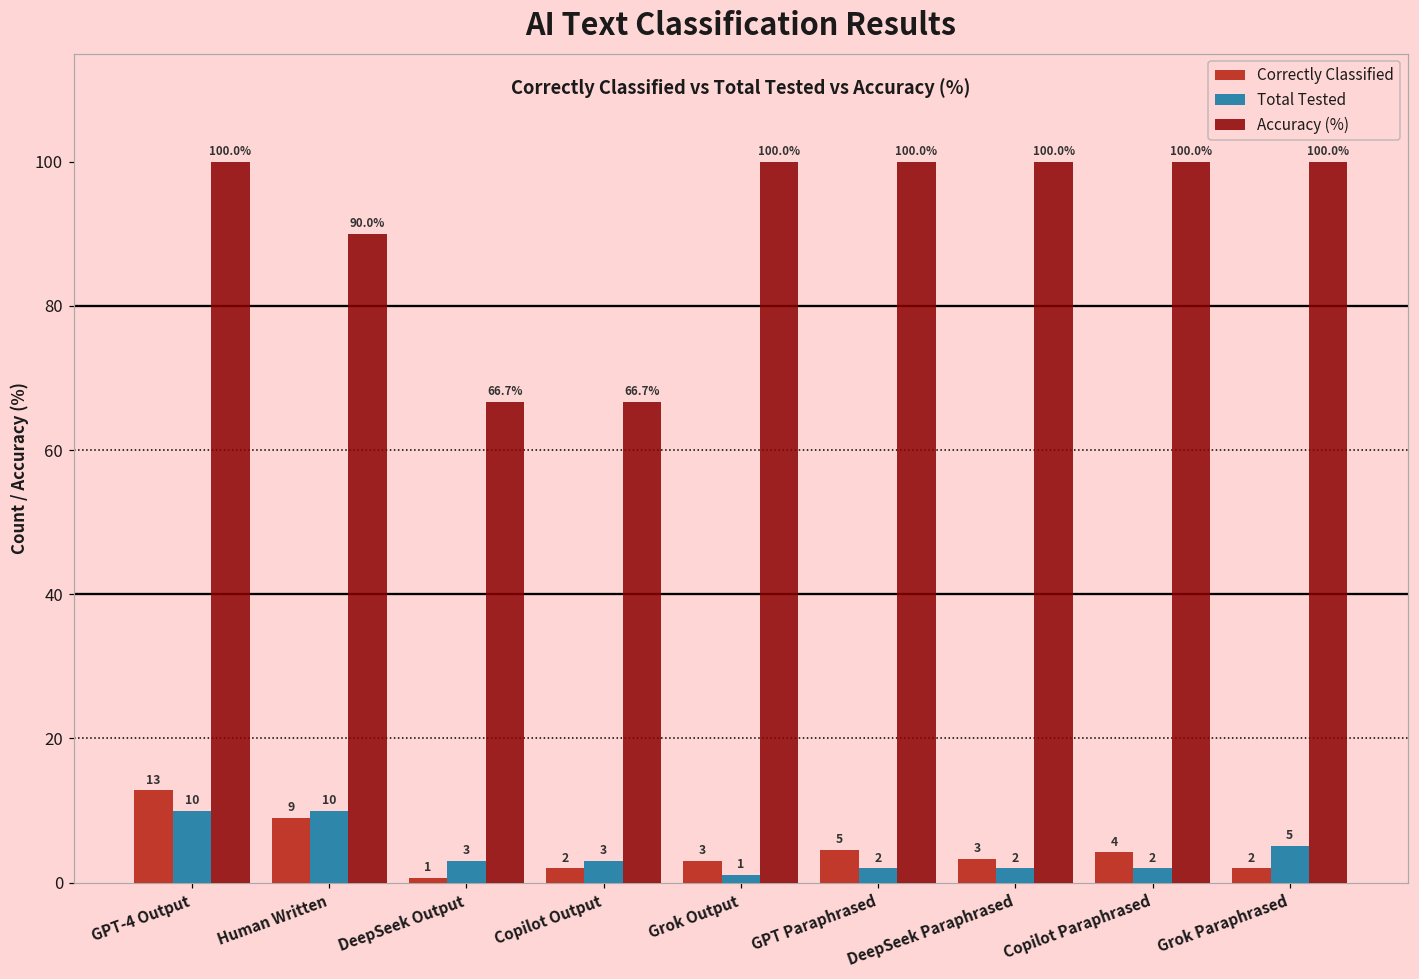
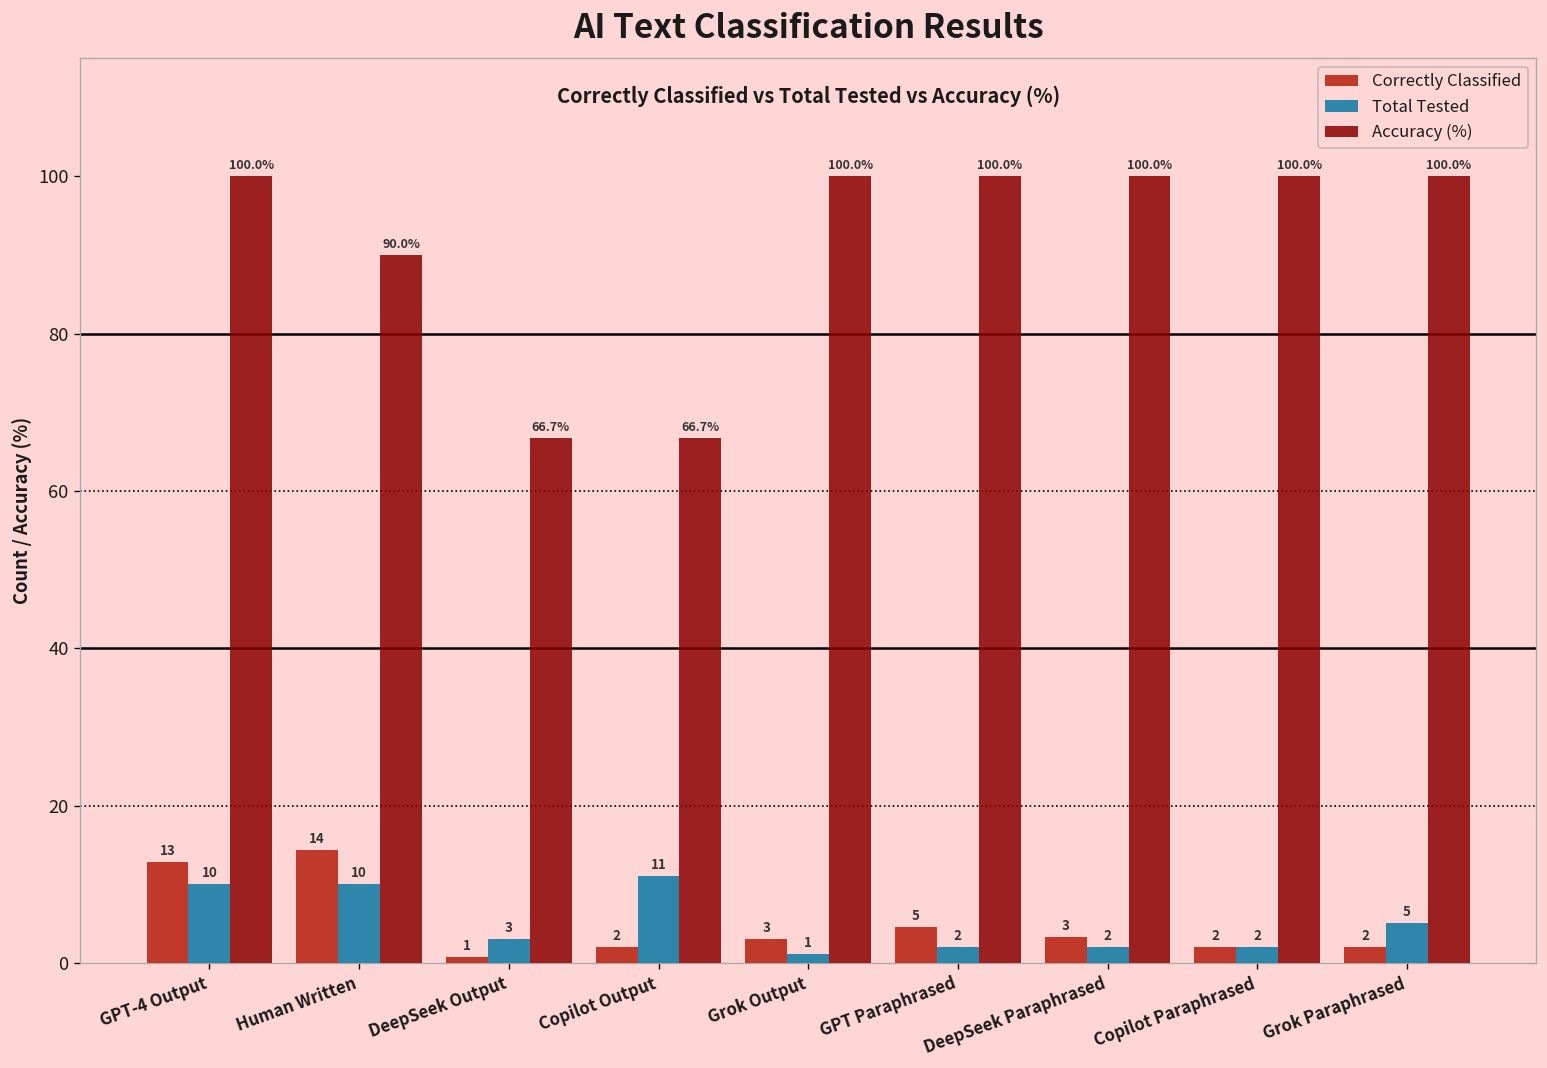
  {
    "Correctly Classified": {
      "GPT-4 Output": "13",
-     "Human Written": "9",
+     "Human Written": "14",
      "DeepSeek Output": "1",
      "Copilot Output": "2",
      "Grok Output": "3",
      "GPT Paraphrased": "5",
      "DeepSeek Paraphrased": "3",
-     "Copilot Paraphrased": "4",
+     "Copilot Paraphrased": "2",
      "Grok Paraphrased": "2"
    },
    "Total Tested": {
      "GPT-4 Output": "10",
      "Human Written": "10",
      "DeepSeek Output": "3",
-     "Copilot Output": "3",
+     "Copilot Output": "11",
      "Grok Output": "1",
      "GPT Paraphrased": "2",
      "DeepSeek Paraphrased": "2",
      "Copilot Paraphrased": "2",
      "Grok Paraphrased": "5"
    },
    "Accuracy (%)": {
      "GPT-4 Output": "100.0%",
      "Human Written": "90.0%",
      "DeepSeek Output": "66.7%",
      "Copilot Output": "66.7%",
      "Grok Output": "100.0%",
      "GPT Paraphrased": "100.0%",
      "DeepSeek Paraphrased": "100.0%",
      "Copilot Paraphrased": "100.0%",
      "Grok Paraphrased": "100.0%"
    }
  }
